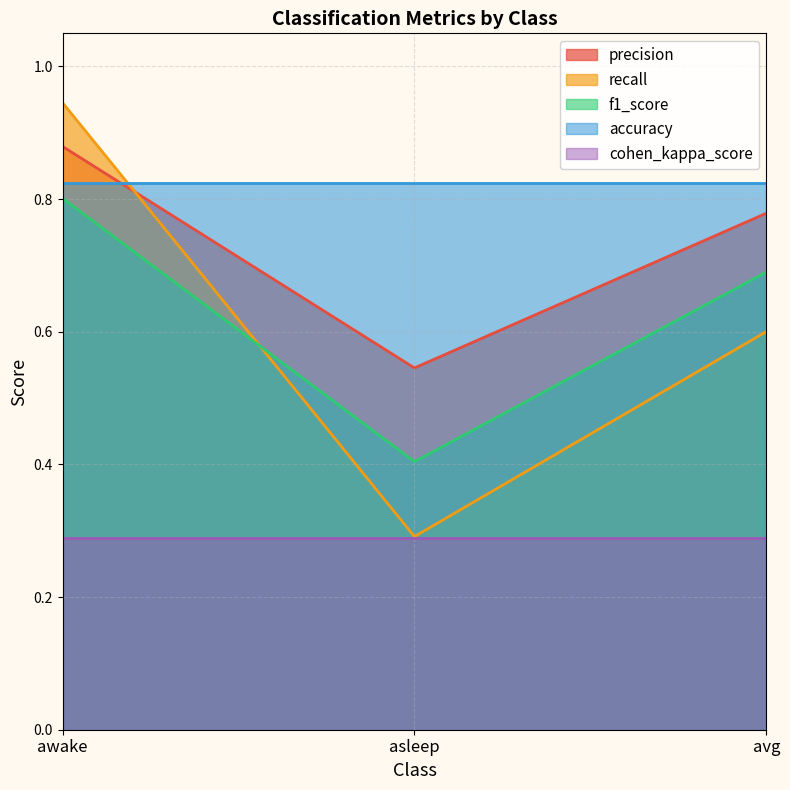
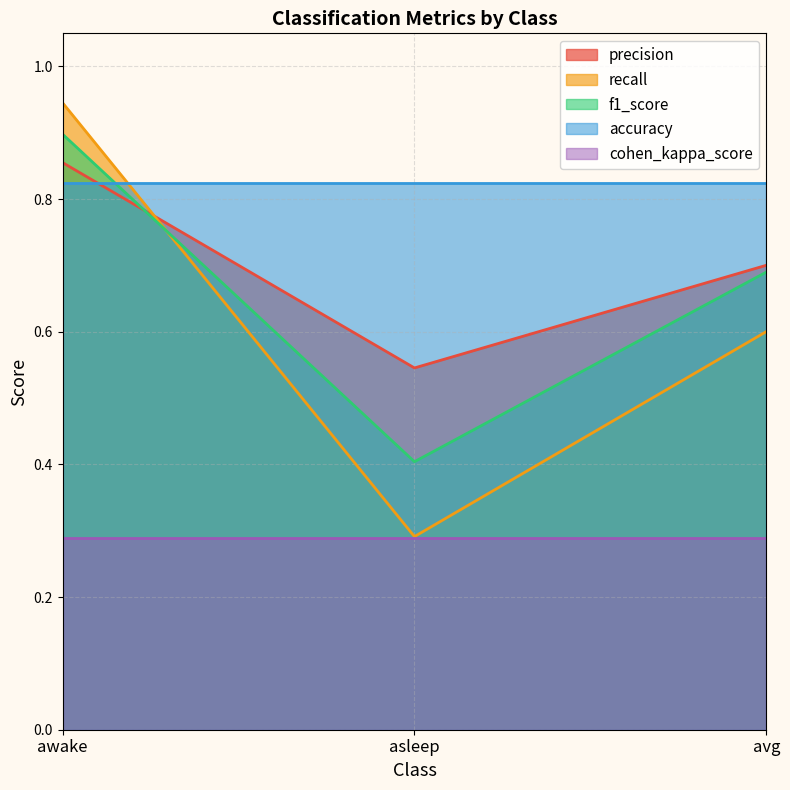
  {
    "precision": {
-     "awake": 0.88,
+     "awake": 0.86,
      "asleep": 0.55,
-     "avg": 0.78
+     "avg": 0.70
    },
    "recall": {
      "awake": 0.95,
      "avg": 0.60
    },
    "f1_score": {
-     "awake": 0.80,
+     "awake": 0.90,
      "asleep": 0.40,
      "avg": 0.69
    },
    "accuracy": {
      "awake": 0.82,
      "asleep": 0.82,
      "avg": 0.82
    },
    "cohen_kappa_score": {
      "awake": 0.29,
      "avg": 0.29
    }
  }
